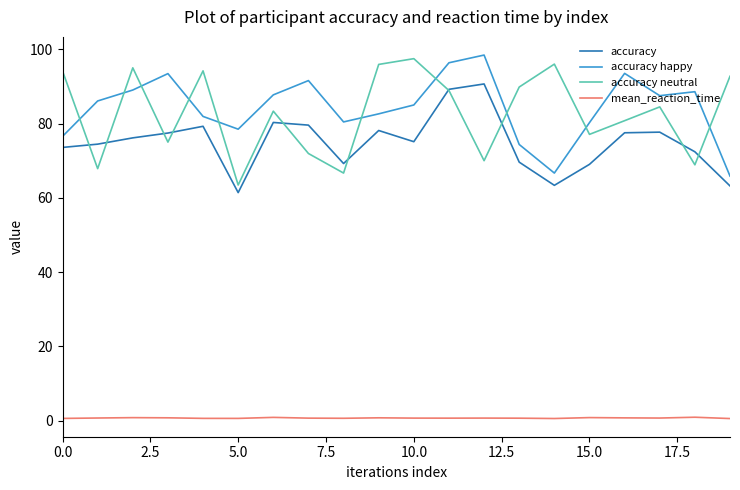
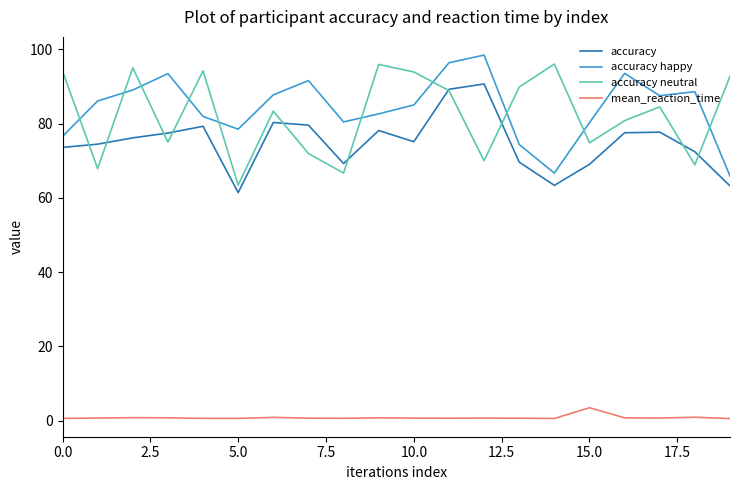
  {
    "accuracy neutral": {
      "0.0": 94,
      "5.0": 63,
-     "10.0": 97,
-     "15.0": 77
+     "10.0": 94,
+     "15.0": 75
    },
    "mean_reaction_time": {
      "0.0": 1,
      "5.0": 1,
      "10.0": 1,
-     "15.0": 1
+     "15.0": 3
    }
  }
